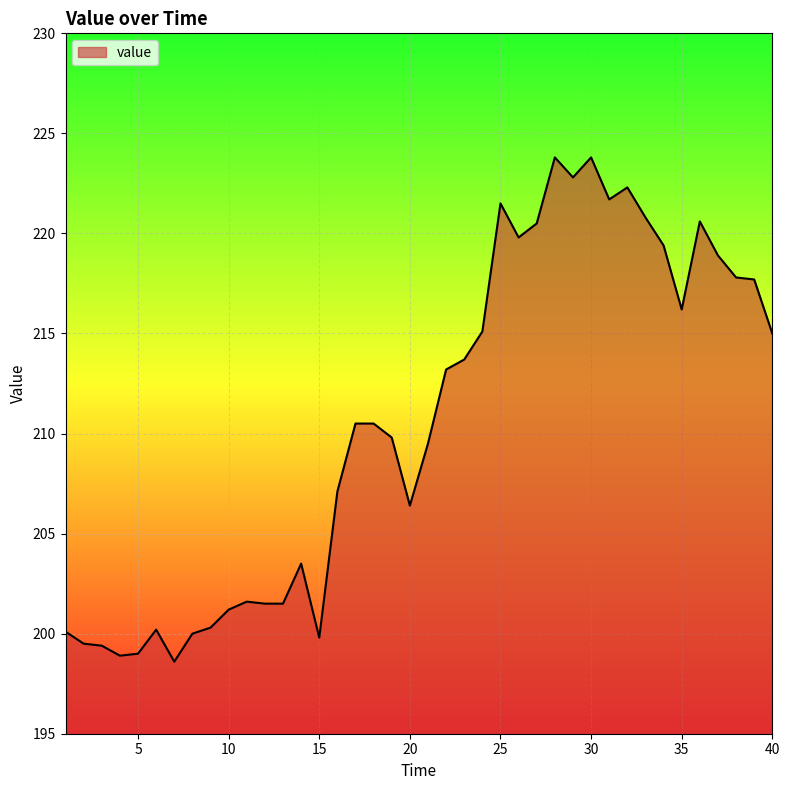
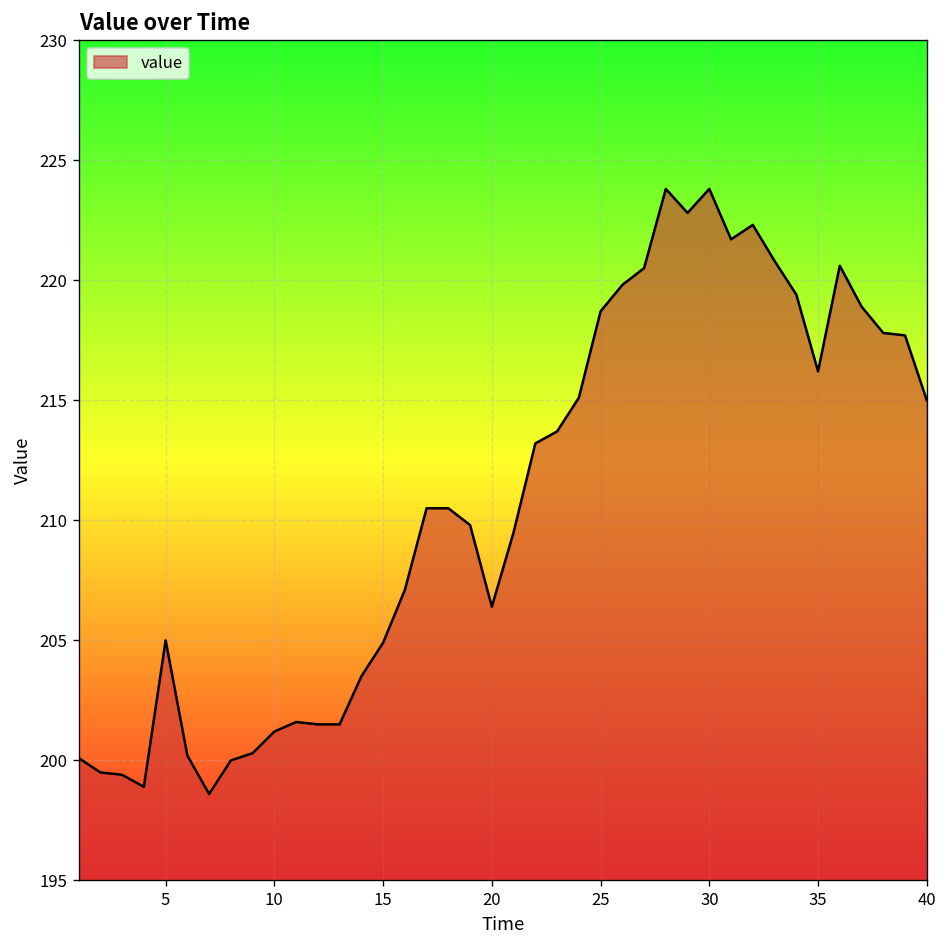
  {
-   "5": 199,
+   "5": 205,
    "10": 201.2,
-   "15": 199.8,
+   "15": 204.9,
    "20": 206.4,
-   "25": 221.5,
+   "25": 218.7,
    "30": 223.8,
    "35": 216.2,
    "40": 215.0
  }
